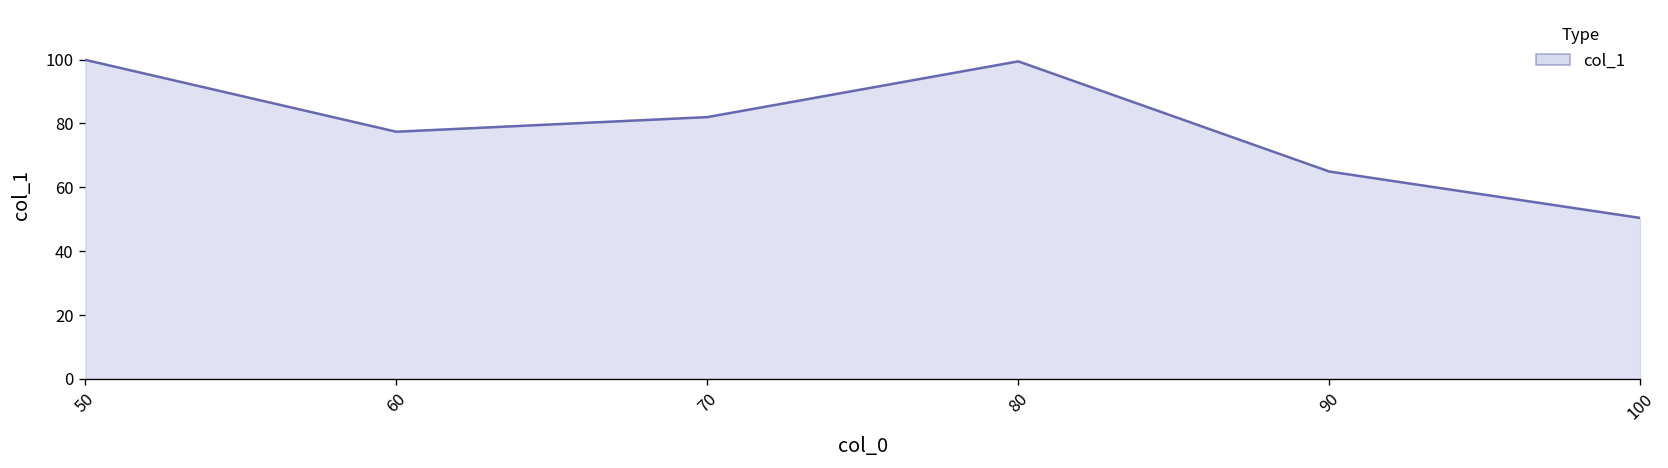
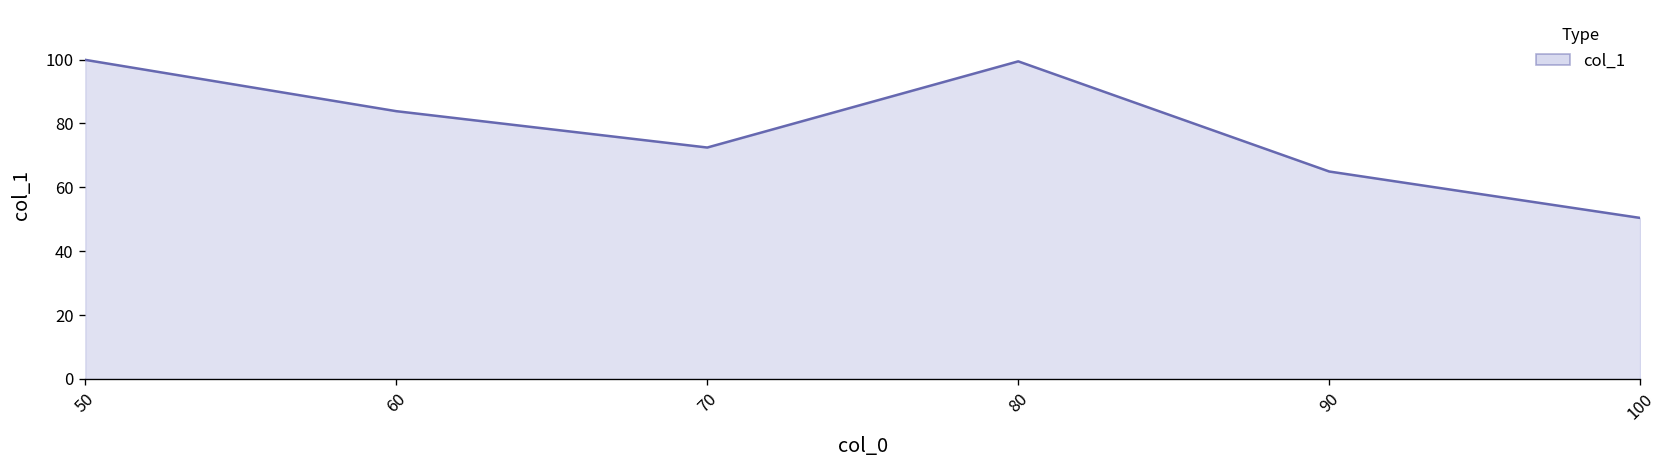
  {
    "50": 100,
-   "60": 77,
-   "70": 82,
+   "60": 84,
+   "70": 72,
    "80": 99,
    "90": 65,
    "100": 50
  }
